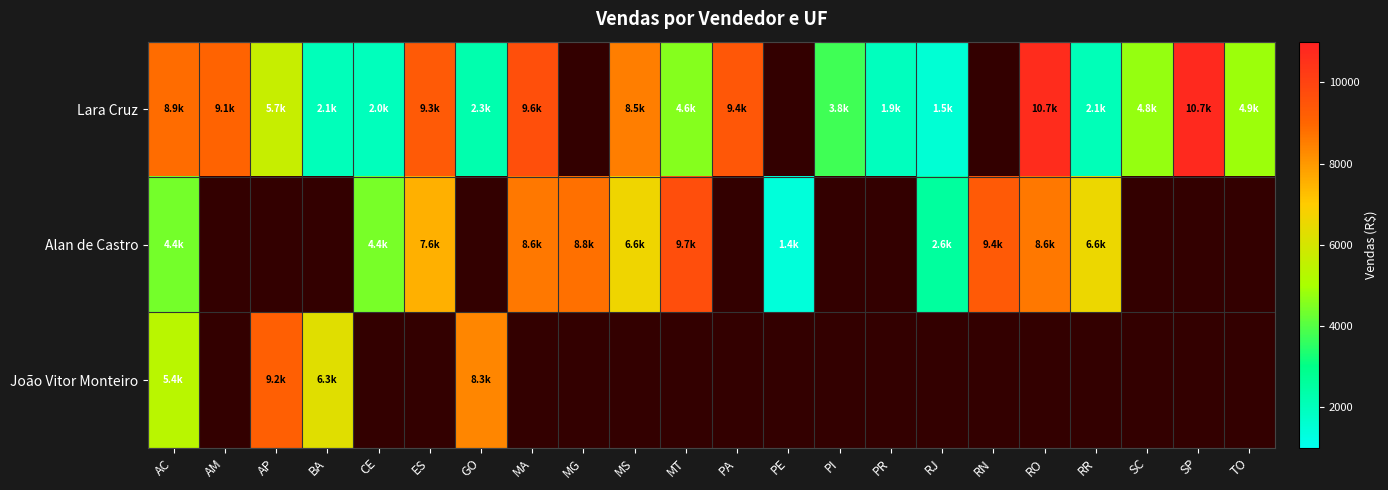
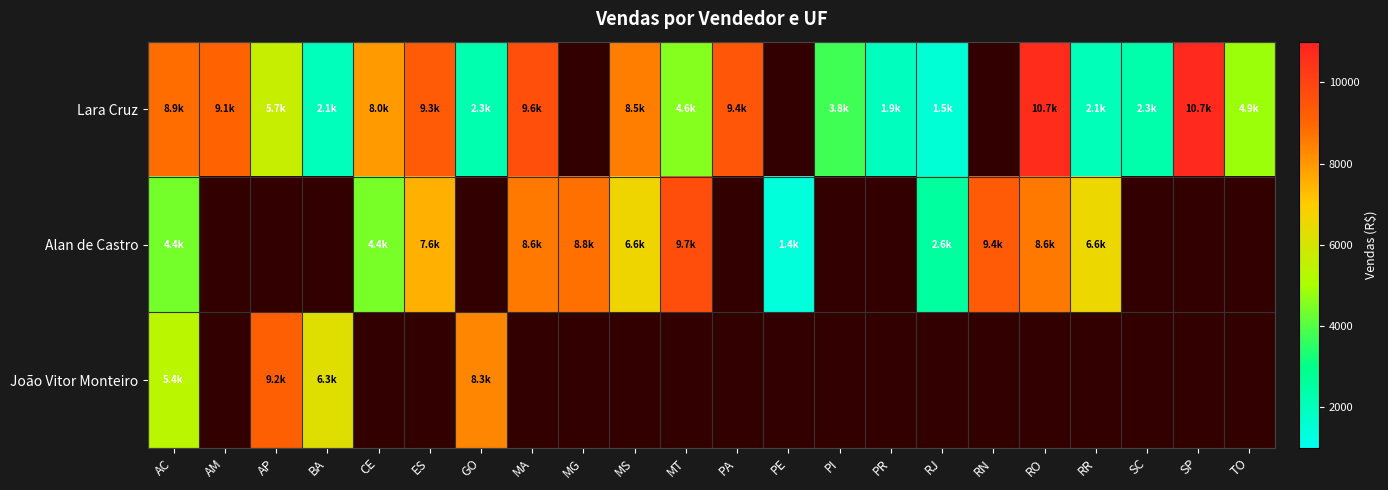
  {
    "Lara Cruz": {
      "AC": "8.9k",
      "AM": "9.1k",
      "AP": "5.7k",
      "BA": "2.1k",
-     "CE": "2.0k",
+     "CE": "8.0k",
      "ES": "9.3k",
      "GO": "2.3k",
      "MA": "9.6k",
      "MS": "8.5k",
      "MT": "4.6k",
      "PA": "9.4k",
      "PI": "3.8k",
      "PR": "1.9k",
      "RJ": "1.5k",
      "RO": "10.7k",
      "RR": "2.1k",
-     "SC": "4.8k",
+     "SC": "2.3k",
      "SP": "10.7k",
      "TO": "4.9k"
    },
    "Alan de Castro": {
      "AC": "4.4k",
      "CE": "4.4k",
      "ES": "7.6k",
      "MA": "8.6k",
      "MG": "8.8k",
      "MS": "6.6k",
      "MT": "9.7k",
      "PE": "1.4k",
      "RJ": "2.6k",
      "RN": "9.4k",
      "RO": "8.6k",
      "RR": "6.6k"
    },
    "João Vitor Monteiro": {
      "AC": "5.4k",
      "AP": "9.2k",
      "BA": "6.3k",
      "GO": "8.3k"
    }
  }
